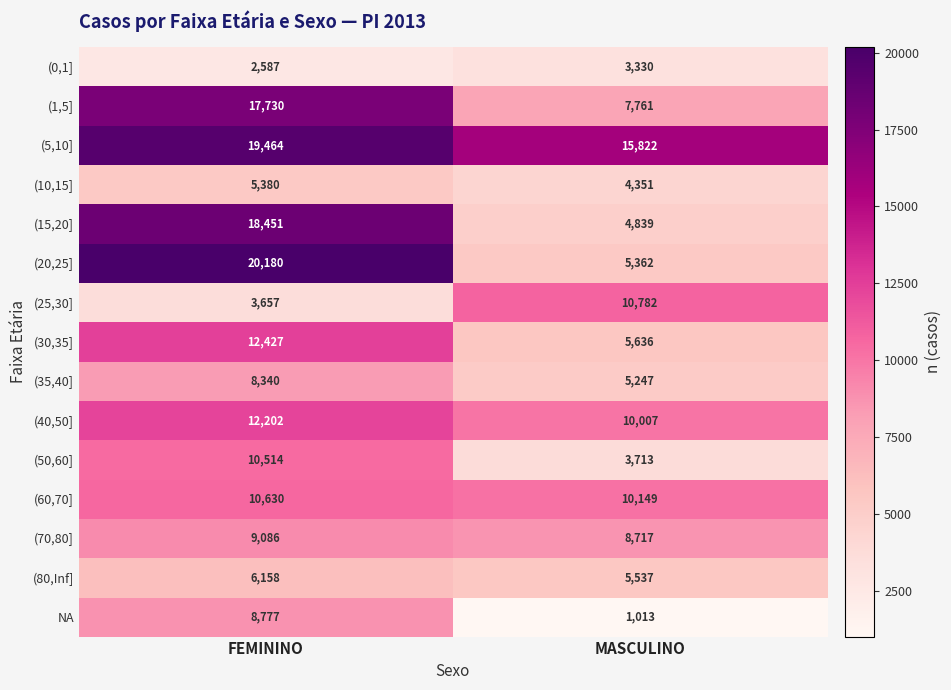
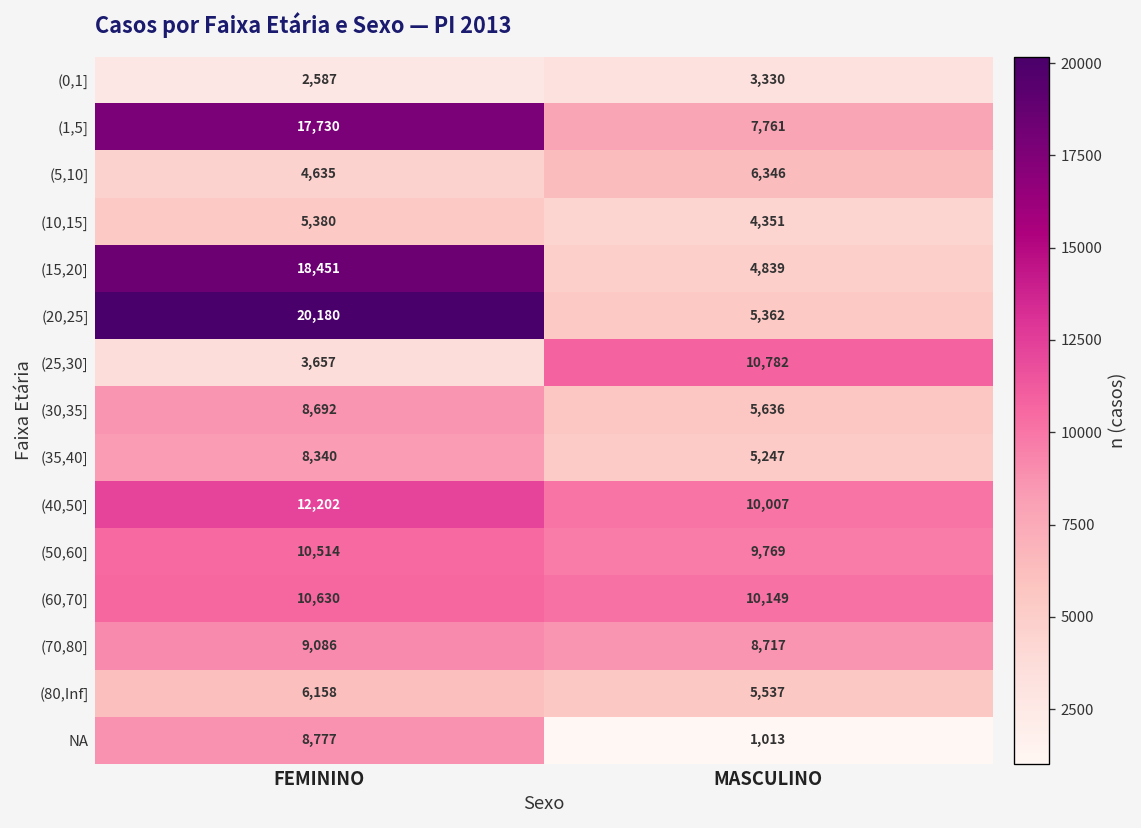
  {
    "(0,1]": {
      "FEMININO": "2,587",
      "MASCULINO": "3,330"
    },
    "(1,5]": {
      "FEMININO": "17,730",
      "MASCULINO": "7,761"
    },
    "(5,10]": {
-     "FEMININO": "19,464",
-     "MASCULINO": "15,822"
+     "FEMININO": "4,635",
+     "MASCULINO": "6,346"
    },
    "(10,15]": {
      "FEMININO": "5,380",
      "MASCULINO": "4,351"
    },
    "(15,20]": {
      "FEMININO": "18,451",
      "MASCULINO": "4,839"
    },
    "(20,25]": {
      "FEMININO": "20,180",
      "MASCULINO": "5,362"
    },
    "(25,30]": {
      "FEMININO": "3,657",
      "MASCULINO": "10,782"
    },
    "(30,35]": {
-     "FEMININO": "12,427",
+     "FEMININO": "8,692",
      "MASCULINO": "5,636"
    },
    "(35,40]": {
      "FEMININO": "8,340",
      "MASCULINO": "5,247"
    },
    "(40,50]": {
      "FEMININO": "12,202",
      "MASCULINO": "10,007"
    },
    "(50,60]": {
      "FEMININO": "10,514",
-     "MASCULINO": "3,713"
+     "MASCULINO": "9,769"
    },
    "(60,70]": {
      "FEMININO": "10,630",
      "MASCULINO": "10,149"
    },
    "(70,80]": {
      "FEMININO": "9,086",
      "MASCULINO": "8,717"
    },
    "(80,Inf]": {
      "FEMININO": "6,158",
      "MASCULINO": "5,537"
    },
    "NA": {
      "FEMININO": "8,777",
      "MASCULINO": "1,013"
    }
  }
